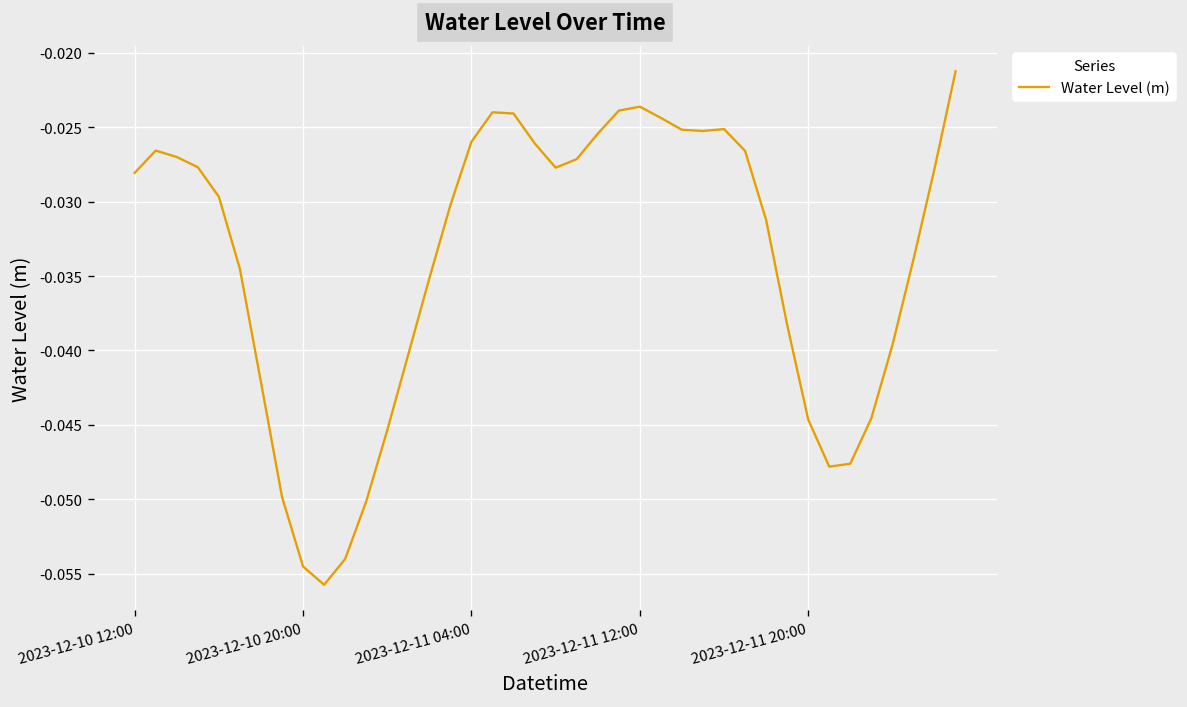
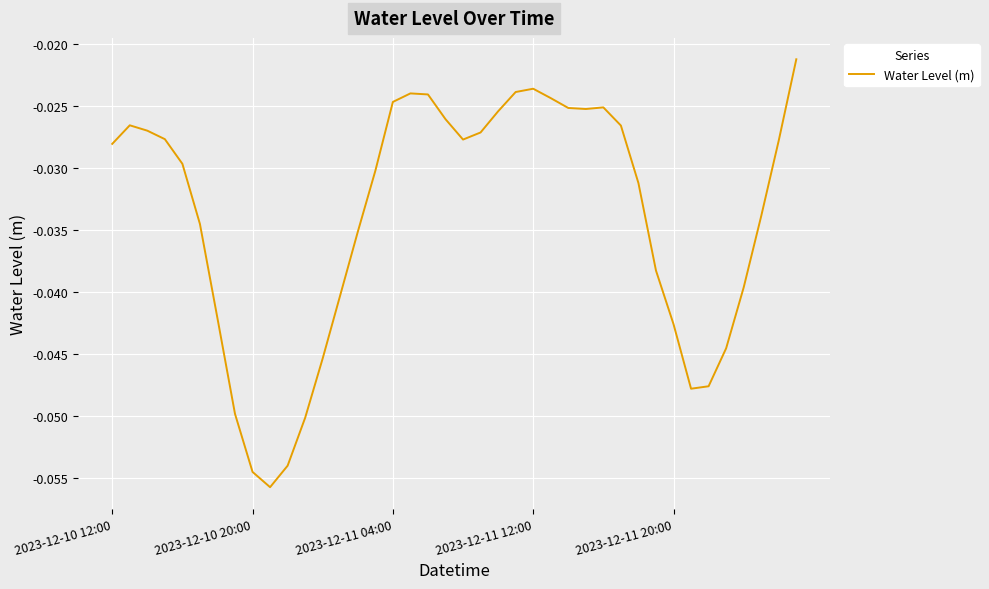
  {
    "2023-12-10 12:00": -0.0281,
    "2023-12-10 20:00": -0.0545,
-   "2023-12-11 04:00": -0.0260,
+   "2023-12-11 04:00": -0.0247,
    "2023-12-11 12:00": -0.0236,
-   "2023-12-11 20:00": -0.0446
+   "2023-12-11 20:00": -0.0426
  }
